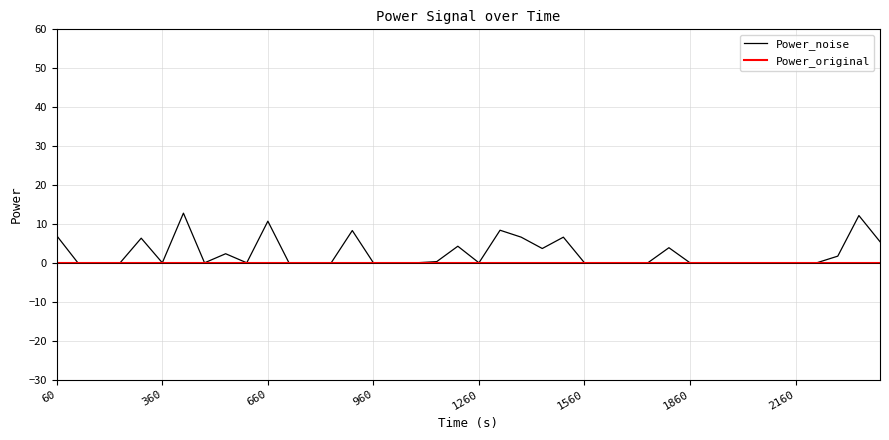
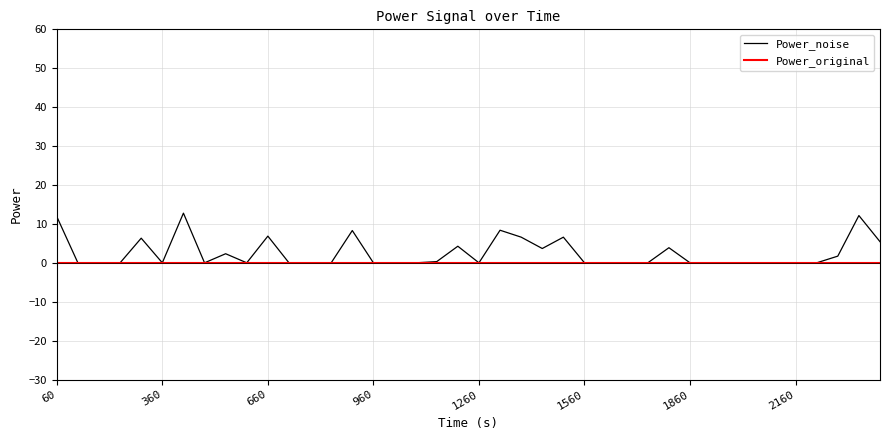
  {
    "Power_noise": {
-     "60": 7,
-     "660": 11
+     "60": 12,
+     "660": 7
    },
    "Power_original": {
      "60": 0,
      "660": 0
    }
  }
